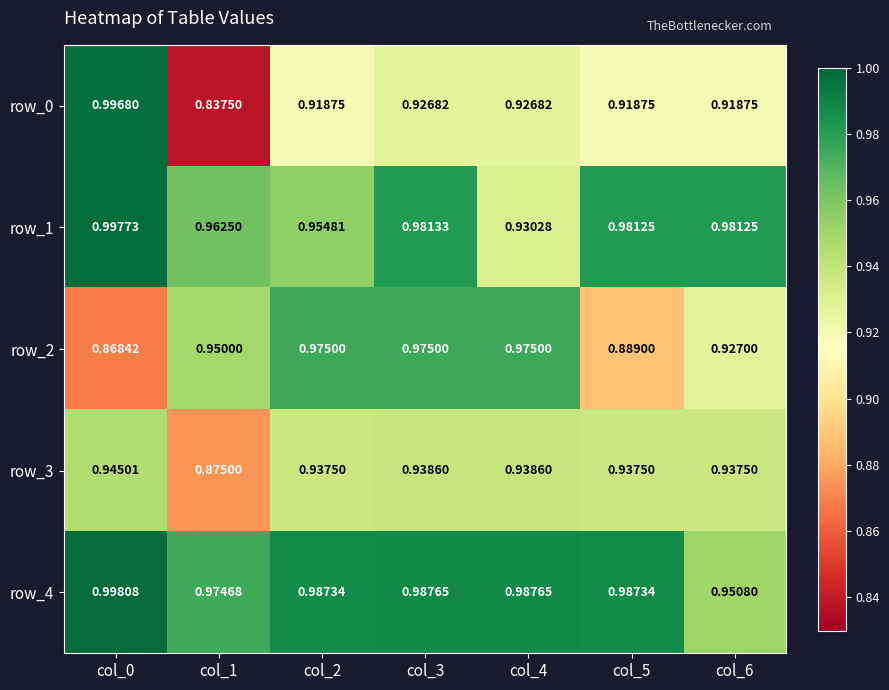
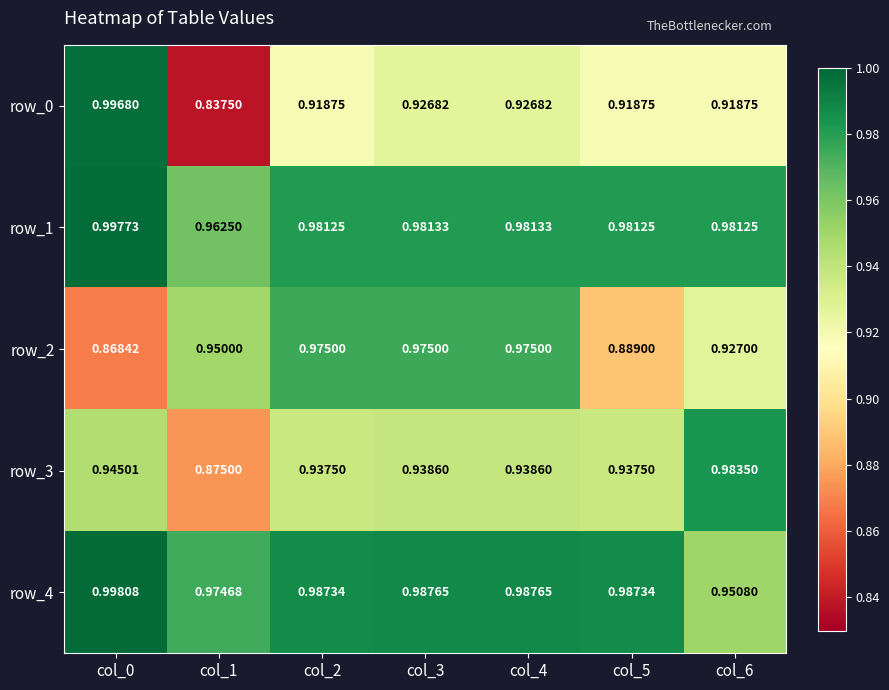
  {
    "row_0": {
      "col_0": 0.99680,
      "col_1": 0.83750,
      "col_2": 0.91875,
      "col_3": 0.92682,
      "col_4": 0.92682,
      "col_5": 0.91875,
      "col_6": 0.91875
    },
    "row_1": {
      "col_0": 0.99773,
      "col_1": 0.96250,
-     "col_2": 0.95481,
+     "col_2": 0.98125,
      "col_3": 0.98133,
-     "col_4": 0.93028,
+     "col_4": 0.98133,
      "col_5": 0.98125,
      "col_6": 0.98125
    },
    "row_2": {
      "col_0": 0.86842,
      "col_1": 0.95000,
      "col_2": 0.97500,
      "col_3": 0.97500,
      "col_4": 0.97500,
      "col_5": 0.88900,
      "col_6": 0.92700
    },
    "row_3": {
      "col_0": 0.94501,
      "col_1": 0.87500,
      "col_2": 0.93750,
      "col_3": 0.93860,
      "col_4": 0.93860,
      "col_5": 0.93750,
-     "col_6": 0.93750
+     "col_6": 0.98350
    },
    "row_4": {
      "col_0": 0.99808,
      "col_1": 0.97468,
      "col_2": 0.98734,
      "col_3": 0.98765,
      "col_4": 0.98765,
      "col_5": 0.98734,
      "col_6": 0.95080
    }
  }
